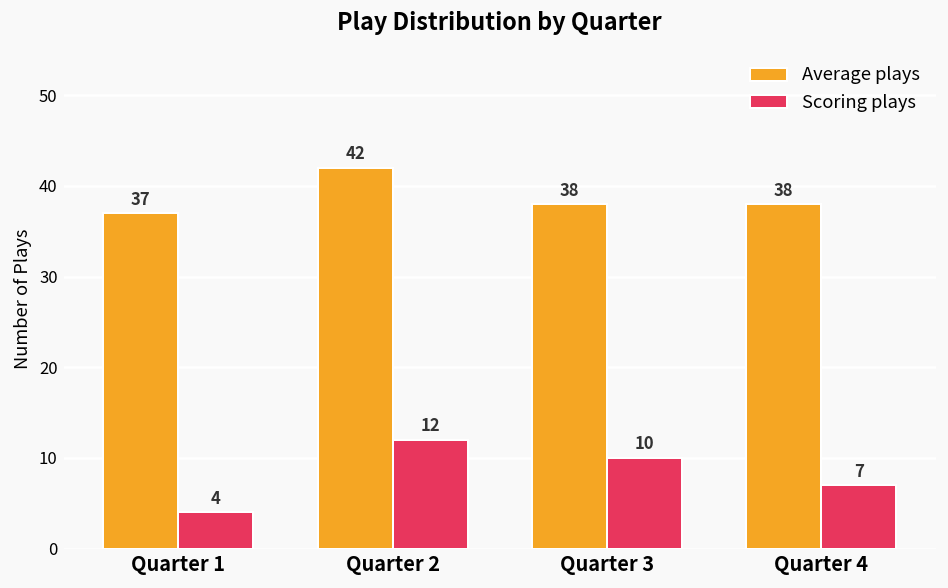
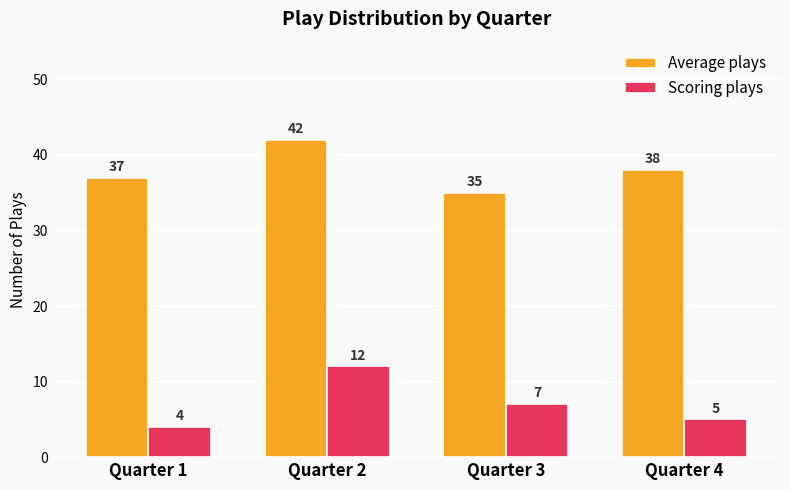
  {
    "Average plays": {
      "Quarter 1": 37,
      "Quarter 2": 42,
-     "Quarter 3": 38,
+     "Quarter 3": 35,
      "Quarter 4": 38
    },
    "Scoring plays": {
      "Quarter 1": 4,
      "Quarter 2": 12,
-     "Quarter 3": 10,
-     "Quarter 4": 7
+     "Quarter 3": 7,
+     "Quarter 4": 5
    }
  }
